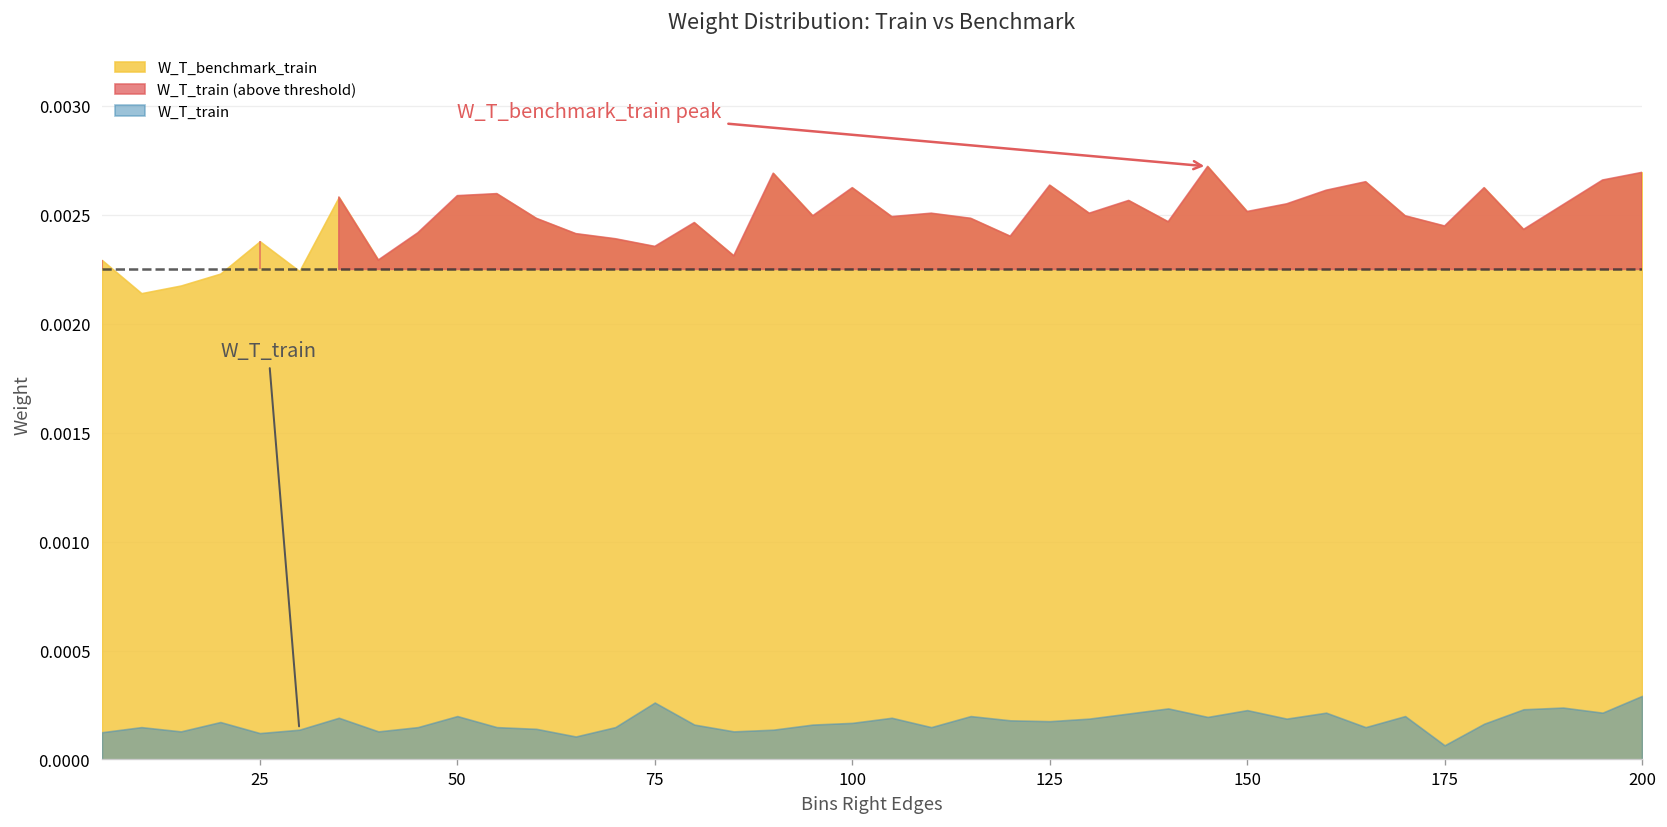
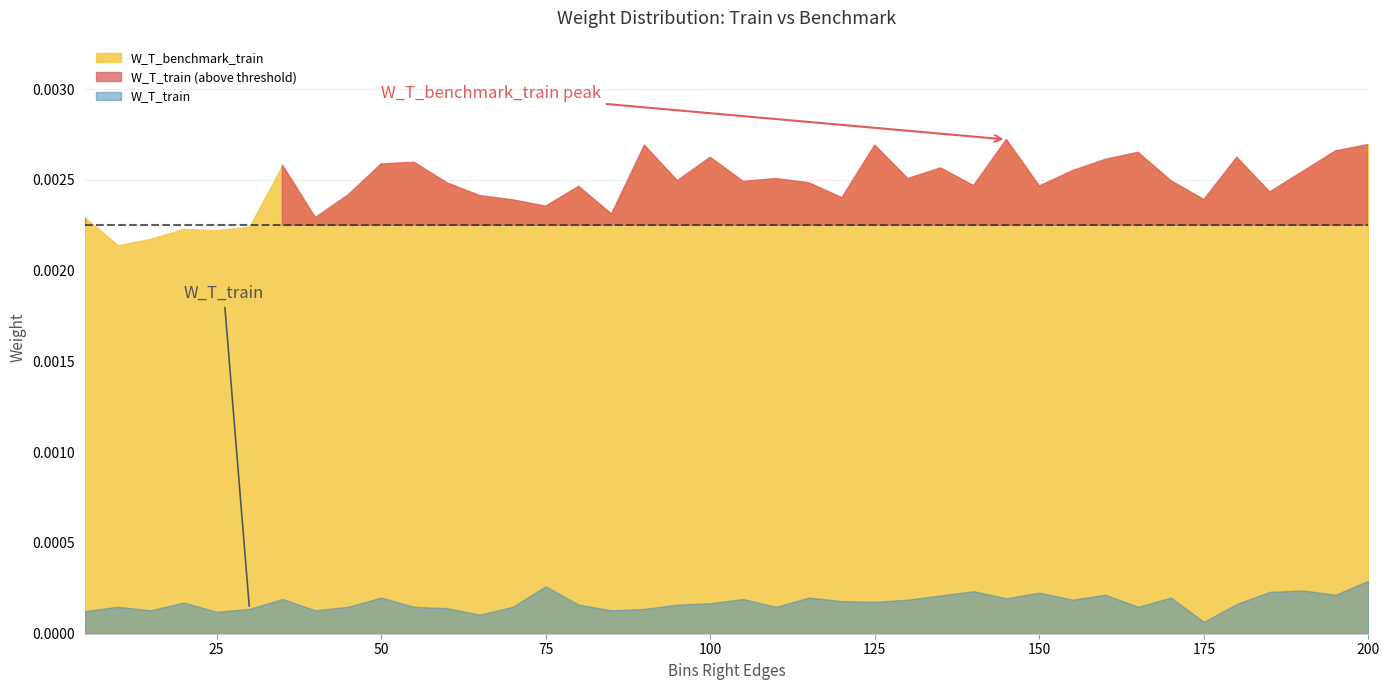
  {
    "W_T_benchmark_train": {
-     "25": 0.00238,
+     "25": 0.00222,
      "50": 0.00259,
      "75": 0.00236,
      "100": 0.00263,
-     "125": 0.00264,
-     "150": 0.00252,
-     "175": 0.00245,
+     "125": 0.00269,
+     "150": 0.00247,
+     "175": 0.00239,
      "200": 0.00270
    },
    "W_T_train": {
      "25": 0.00012,
      "50": 0.00020,
      "75": 0.00026,
      "100": 0.00017,
      "125": 0.00018,
      "150": 0.00023,
      "175": 0.00007,
      "200": 0.00029
    }
  }
